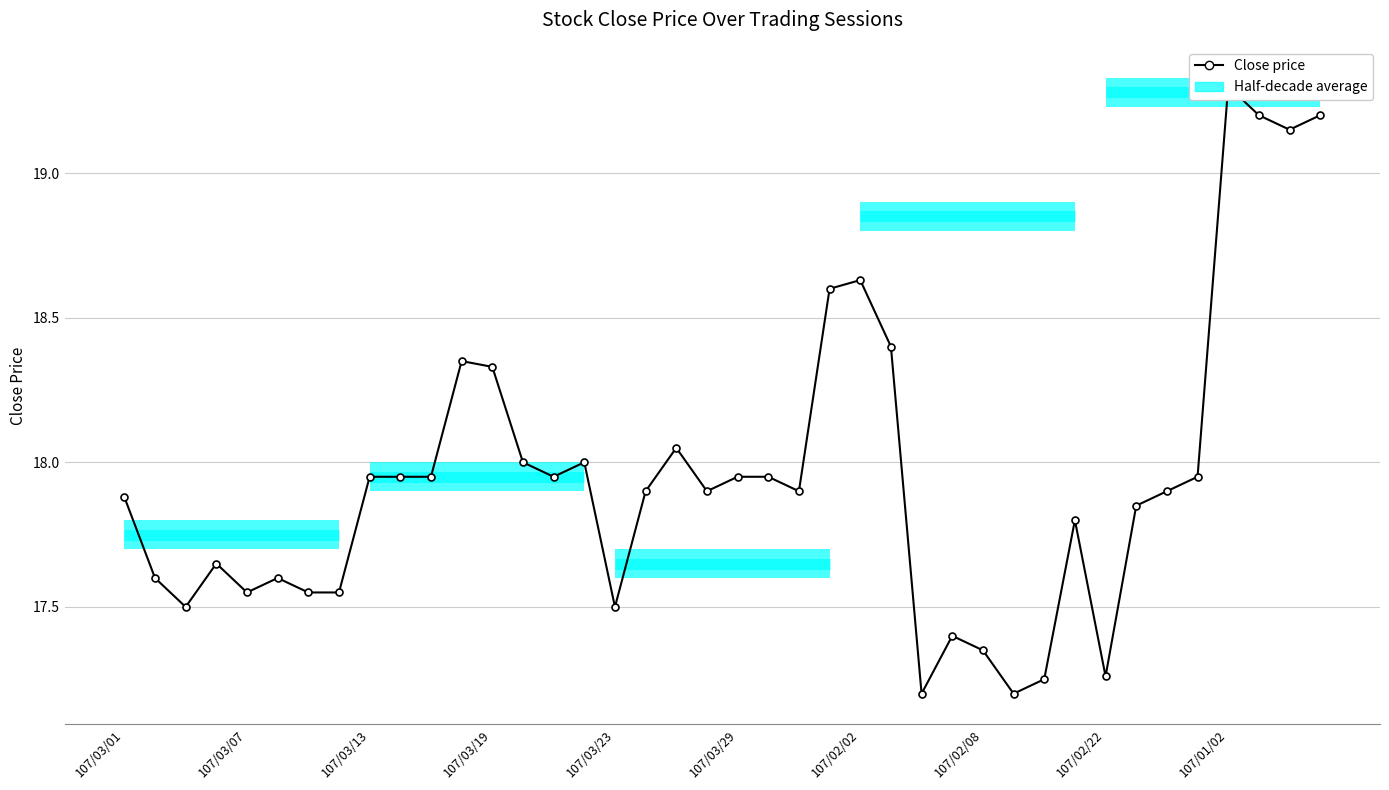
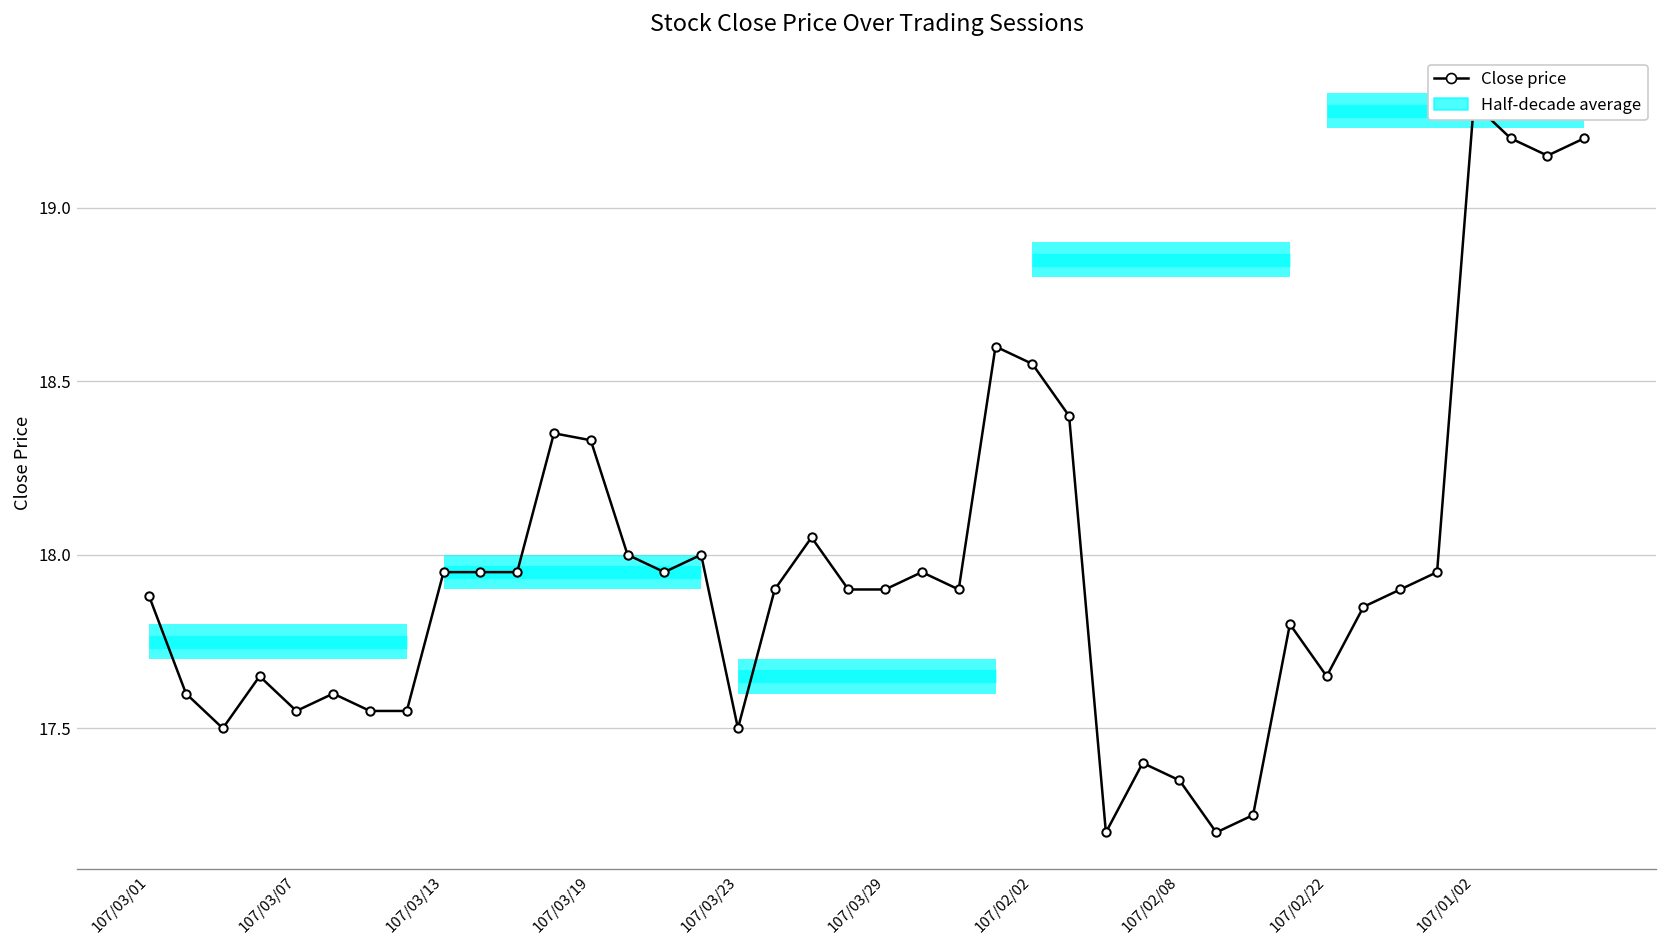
  {
    "Close price": {
      "107/03/01": 17.88,
      "107/03/07": 17.55,
      "107/03/19": 18.33,
      "107/03/23": 17.50,
-     "107/03/29": 17.95,
-     "107/02/02": 18.63,
+     "107/03/29": 17.90,
+     "107/02/02": 18.55,
      "107/02/08": 17.35,
-     "107/02/22": 17.26
+     "107/02/22": 17.65
    }
  }
